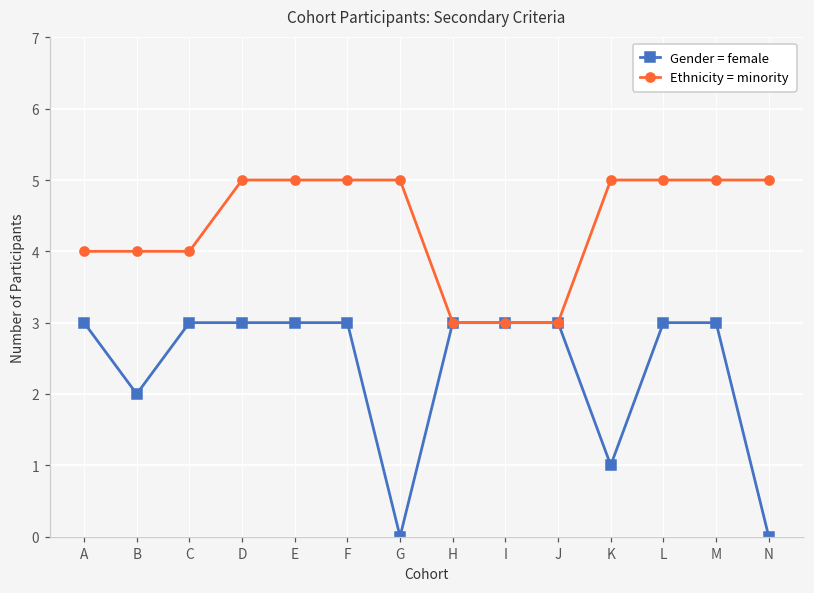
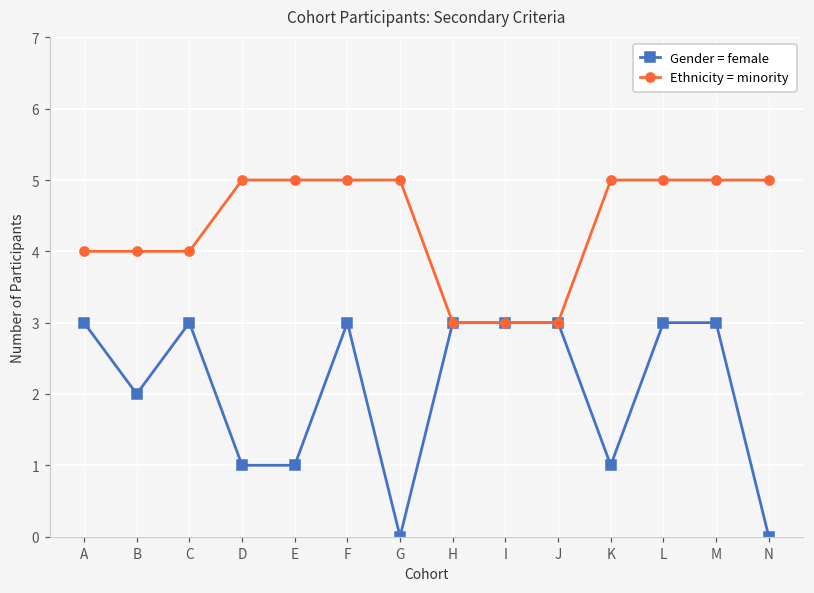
  {
    "Gender = female": {
      "A": 3,
      "B": 2,
      "C": 3,
-     "D": 3,
-     "E": 3,
+     "D": 1,
+     "E": 1,
      "F": 3,
      "G": 0,
      "K": 1,
      "L": 3,
      "M": 3,
      "N": 0
    },
    "Ethnicity = minority": {
      "A": 4,
      "B": 4,
      "C": 4,
      "D": 5,
      "E": 5,
      "F": 5,
      "G": 5,
      "K": 5,
      "L": 5,
      "M": 5,
      "N": 5
    }
  }
